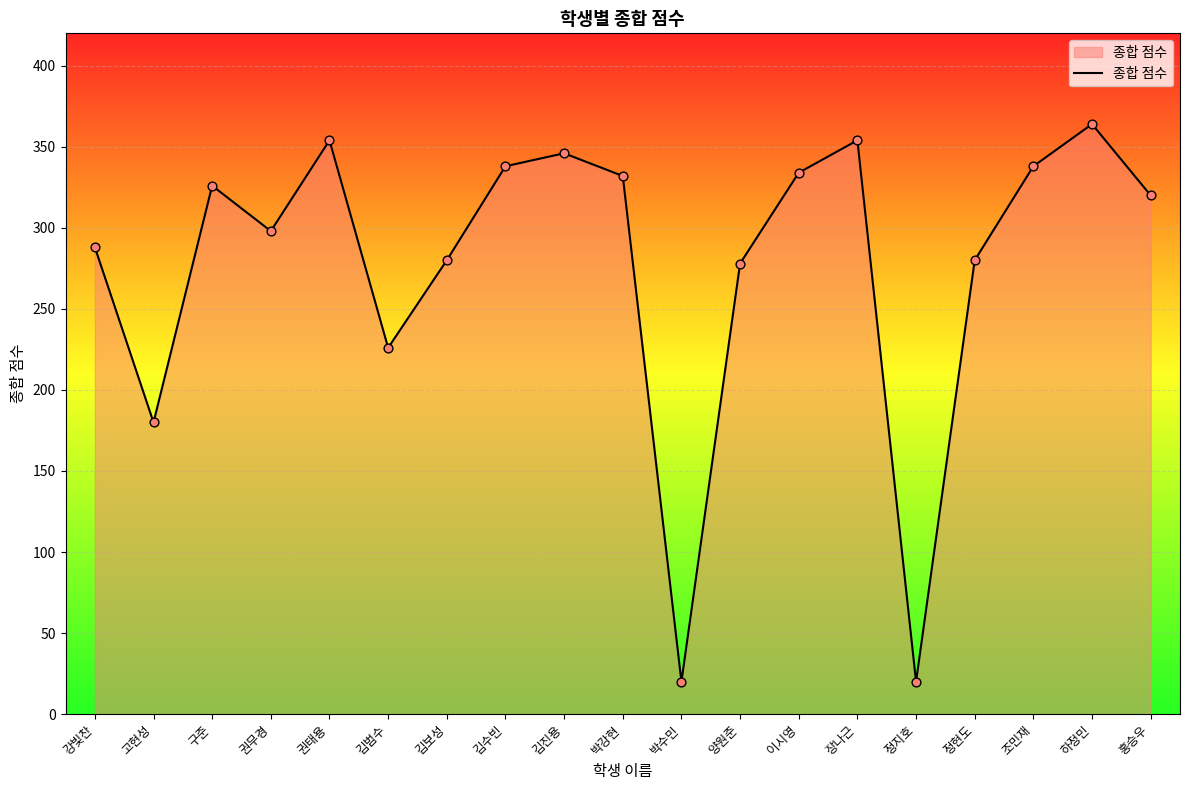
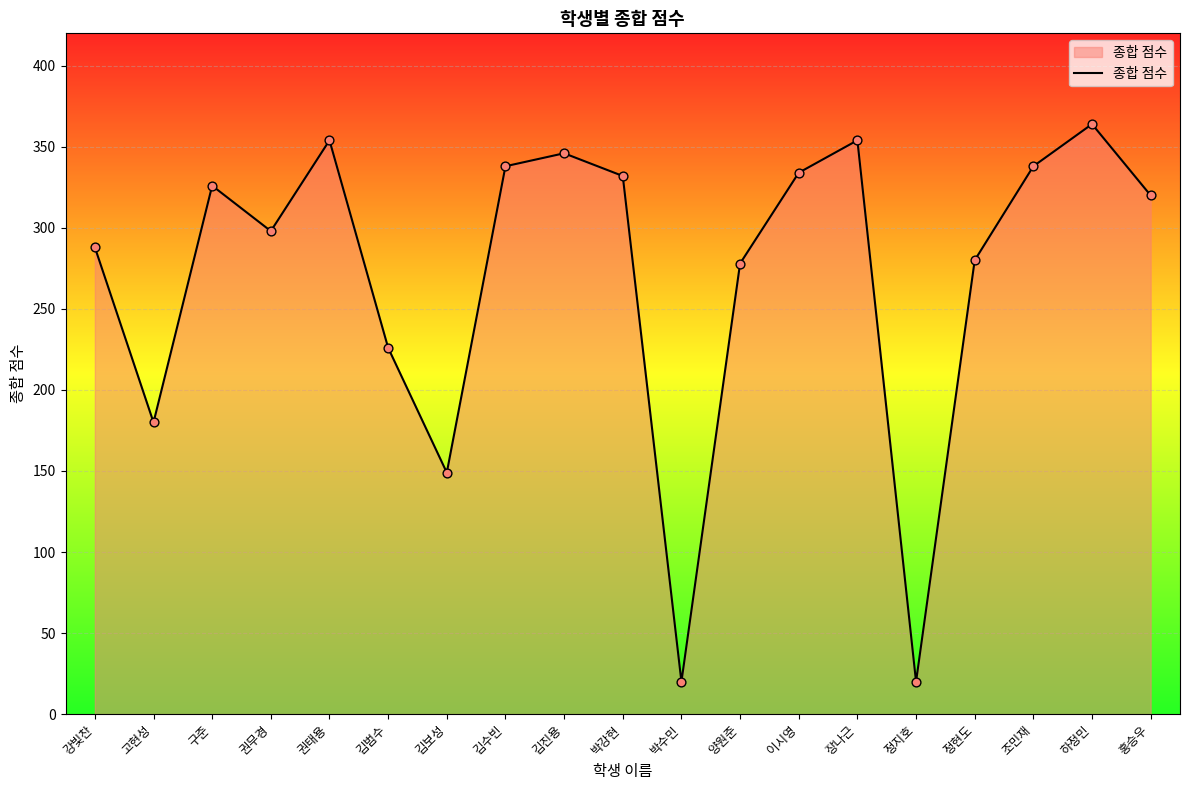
  {
    "강빛찬": 288,
    "고현성": 180,
    "구준": 326,
    "권무경": 298,
    "권태용": 354,
    "김범수": 226,
-   "김보성": 280,
+   "김보성": 149,
    "김수빈": 338,
    "김진용": 346,
    "박강현": 332,
    "박수민": 20,
    "양원준": 278,
    "이시영": 334,
    "장나근": 354,
    "정지호": 20,
    "정현도": 280,
    "조민재": 338,
    "하정민": 364,
    "홍승우": 320
  }
